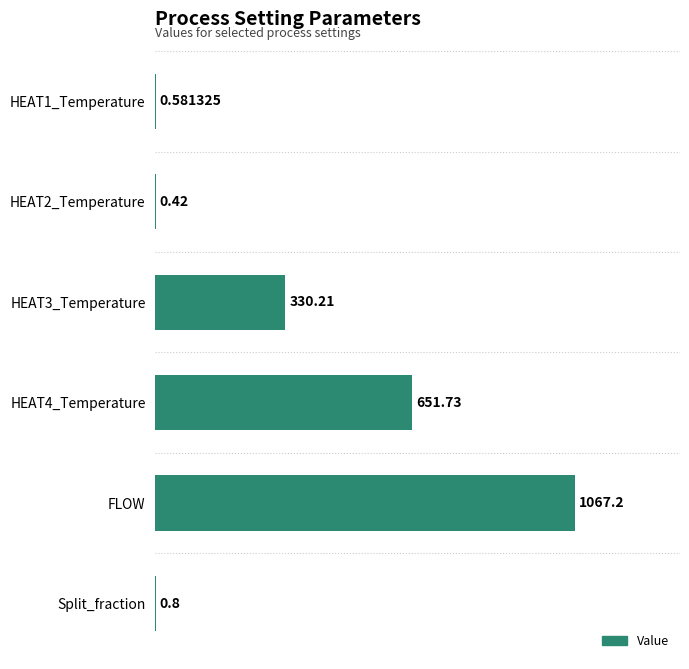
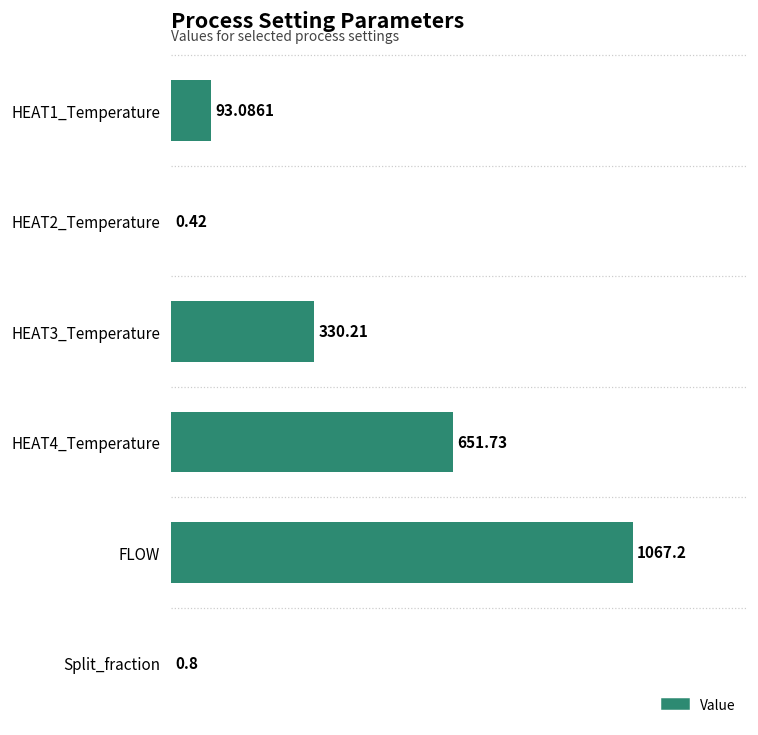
  {
-   "HEAT1_Temperature": 0.581325,
+   "HEAT1_Temperature": 93.0861,
    "HEAT2_Temperature": 0.42,
    "HEAT3_Temperature": 330.21,
    "HEAT4_Temperature": 651.73,
    "FLOW": 1067.2,
    "Split_fraction": 0.8
  }
